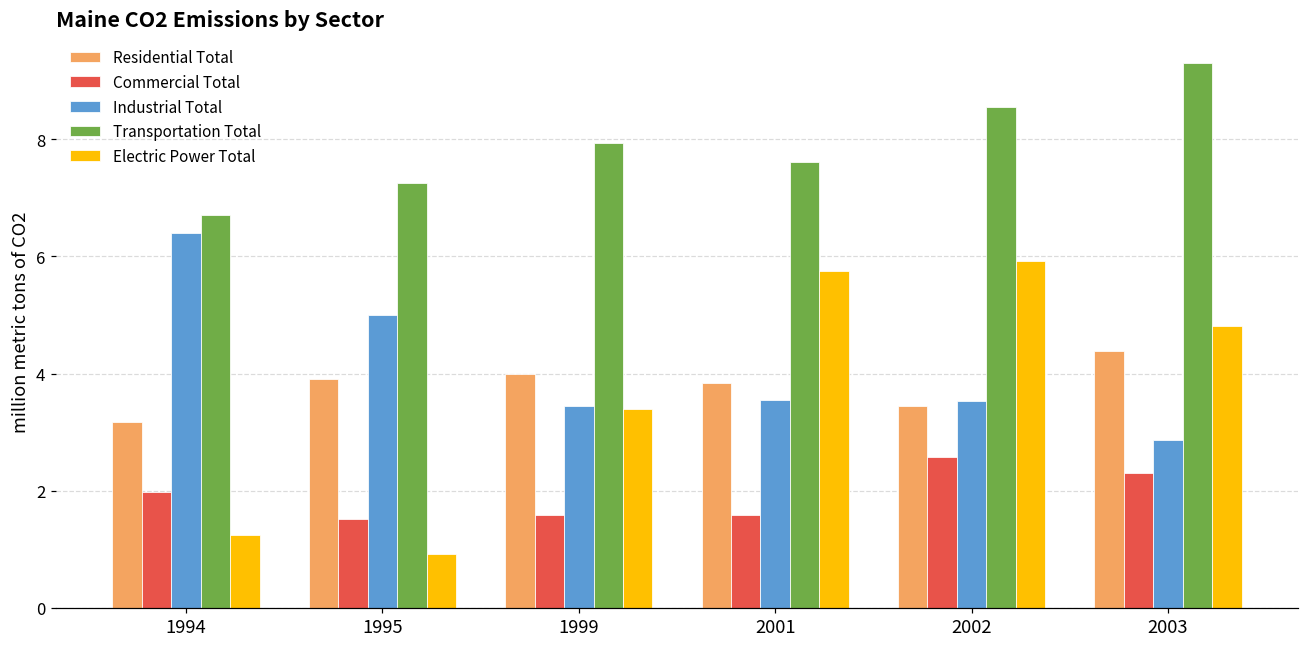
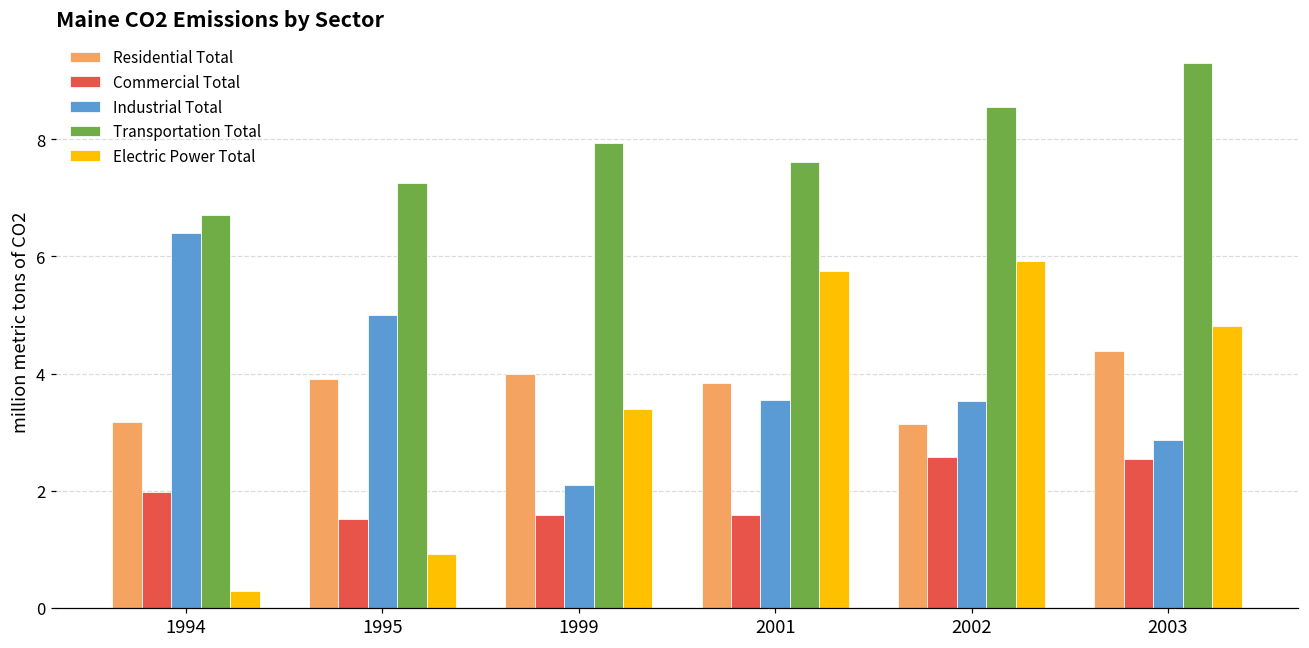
  {
    "Residential Total": {
      "1994": 3.2,
      "1995": 3.9,
      "1999": 4.0,
      "2001": 3.8,
-     "2002": 3.5,
+     "2002": 3.1,
      "2003": 4.4
    },
    "Commercial Total": {
      "1994": 2.0,
      "1995": 1.5,
      "1999": 1.6,
      "2001": 1.6,
      "2002": 2.6,
-     "2003": 2.3
+     "2003": 2.5
    },
    "Industrial Total": {
      "1994": 6.4,
      "1995": 5.0,
-     "1999": 3.4,
+     "1999": 2.1,
      "2001": 3.5,
      "2002": 3.5,
      "2003": 2.9
    },
    "Transportation Total": {
      "1994": 6.7,
      "1995": 7.3,
      "1999": 7.9,
      "2001": 7.6,
      "2002": 8.6,
      "2003": 9.3
    },
    "Electric Power Total": {
-     "1994": 1.2,
+     "1994": 0.3,
      "1995": 0.9,
      "1999": 3.4,
      "2001": 5.8,
      "2002": 5.9,
      "2003": 4.8
    }
  }
